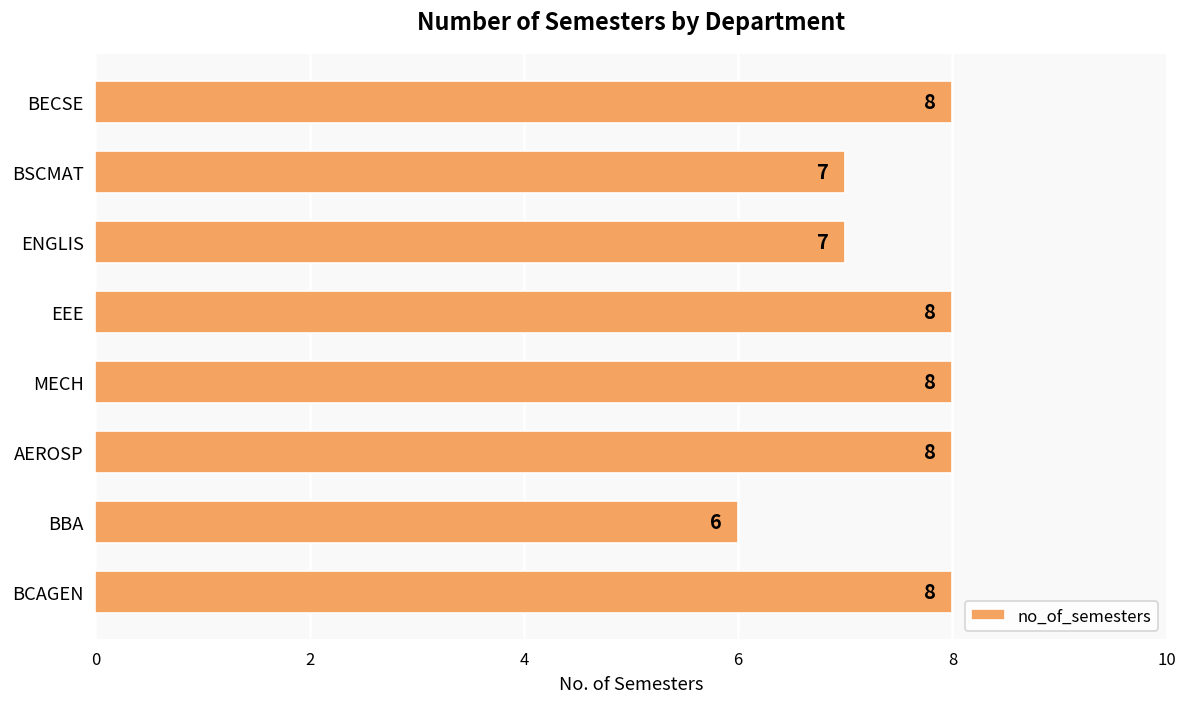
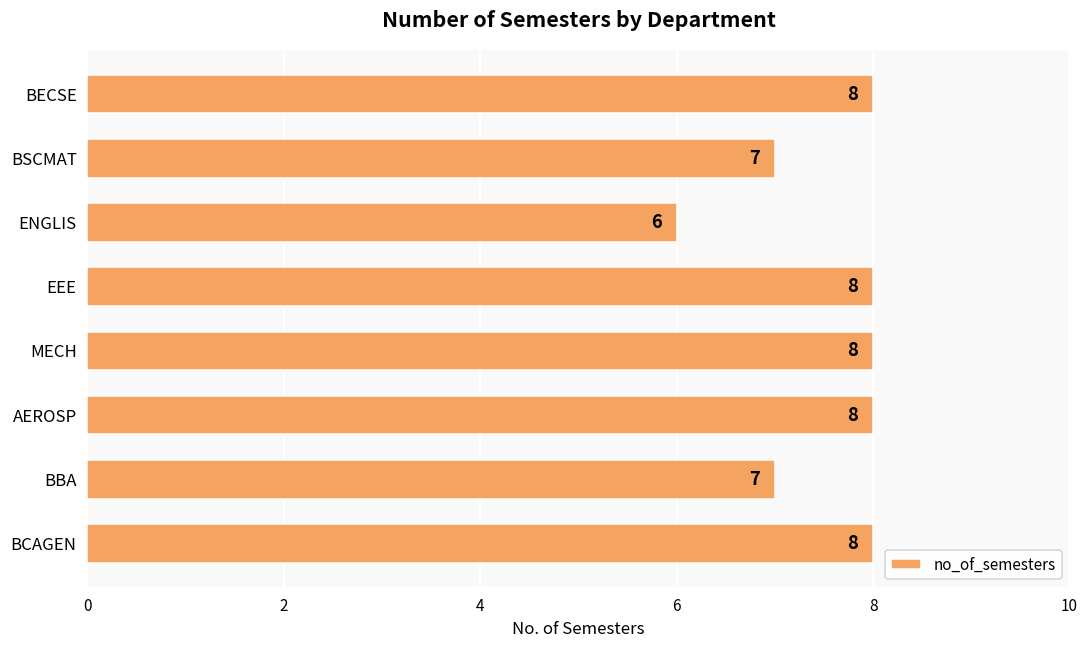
  {
    "BECSE": 8,
    "BSCMAT": 7,
-   "ENGLIS": 7,
+   "ENGLIS": 6,
    "EEE": 8,
    "MECH": 8,
    "AEROSP": 8,
-   "BBA": 6,
+   "BBA": 7,
    "BCAGEN": 8
  }
